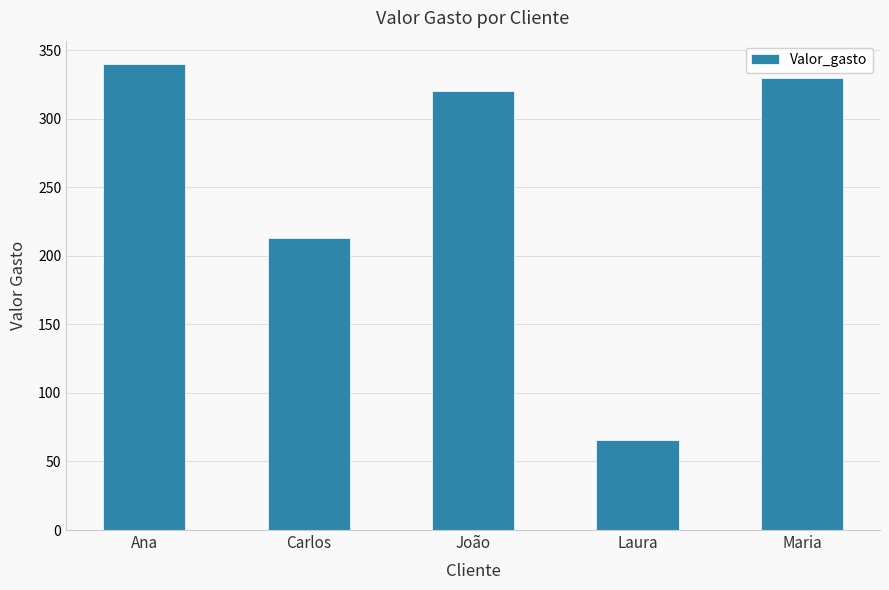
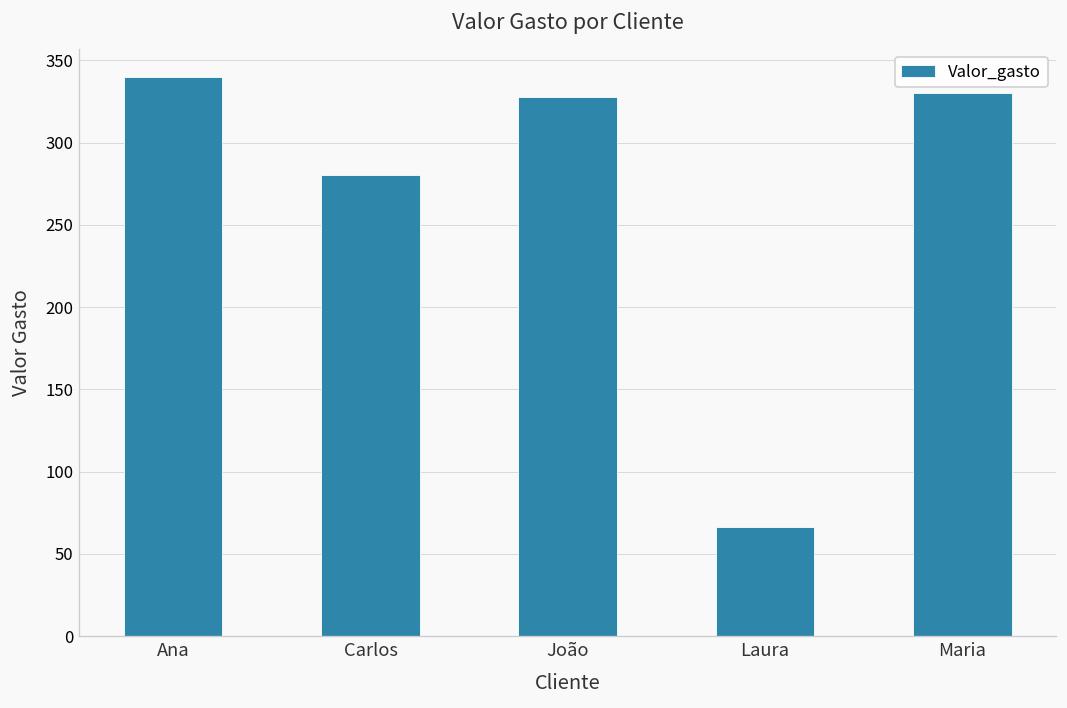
  {
    "Ana": 340,
-   "Carlos": 213,
-   "João": 320,
+   "Carlos": 280,
+   "João": 328,
    "Laura": 66,
    "Maria": 330
  }
